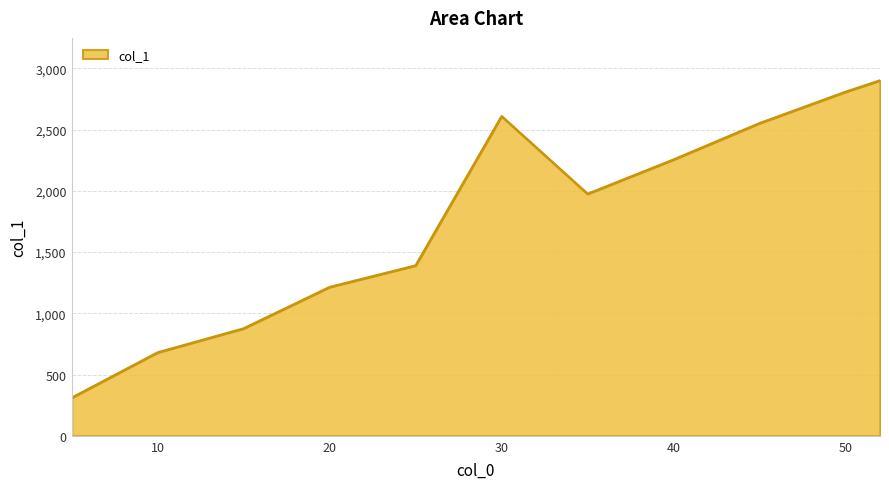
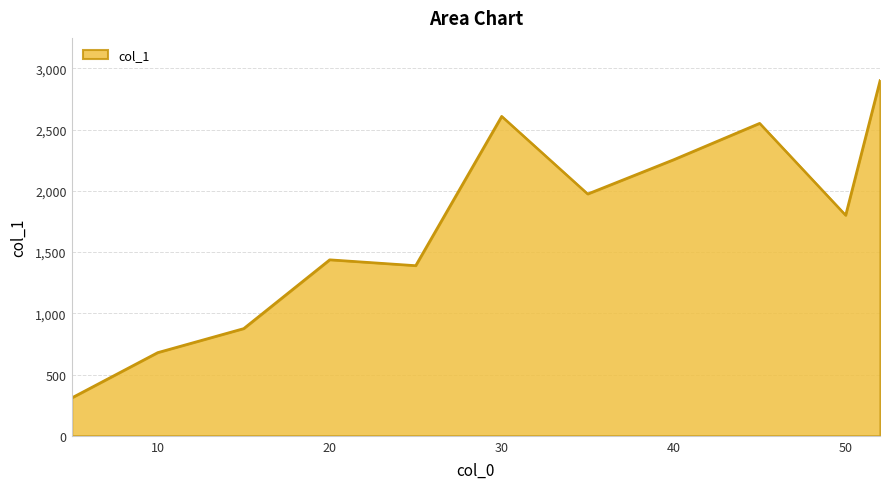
  {
    "10": "680",
-   "20": "1,210",
+   "20": "1,440",
    "30": "2,610",
    "40": "2,260",
-   "50": "2,810"
+   "50": "1,800"
  }
